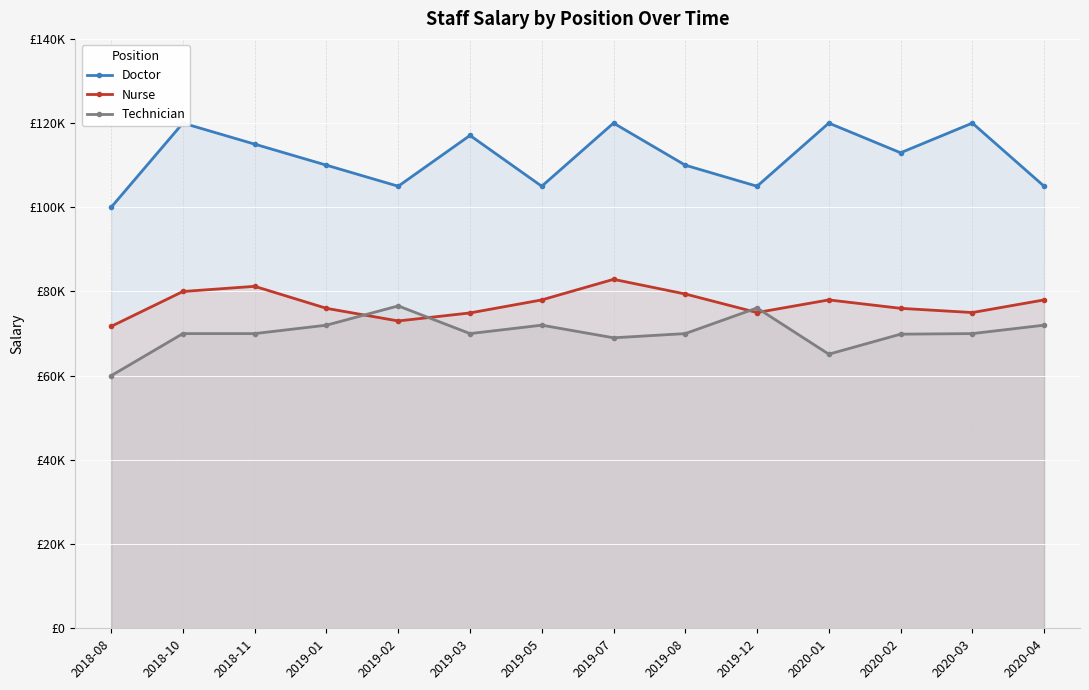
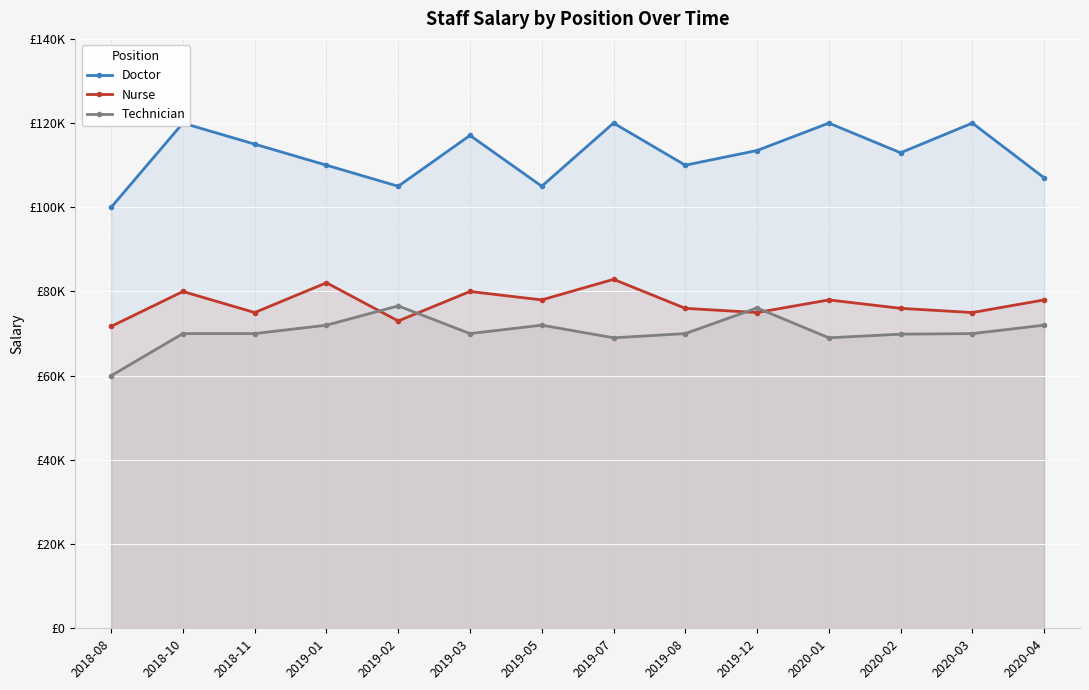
  {
    "Doctor": {
      "2018-08": "£100000",
      "2018-11": "£115000",
      "2019-01": "£110000",
      "2019-02": "£105000",
      "2019-03": "£117000",
      "2019-05": "£105000",
      "2019-07": "£120000",
      "2019-08": "£110000",
-     "2019-12": "£105000",
+     "2019-12": "£113000",
      "2020-01": "£120000",
      "2020-02": "£113000",
      "2020-03": "£120000",
-     "2020-04": "£105000"
+     "2020-04": "£107000"
    },
    "Nurse": {
      "2018-08": "£72000",
      "2018-10": "£80000",
-     "2018-11": "£81000",
-     "2019-01": "£76000",
+     "2018-11": "£75000",
+     "2019-01": "£82000",
      "2019-02": "£73000",
-     "2019-03": "£75000",
+     "2019-03": "£80000",
      "2019-05": "£78000",
      "2019-07": "£83000",
-     "2019-08": "£79000",
+     "2019-08": "£76000",
      "2019-12": "£75000",
      "2020-01": "£78000",
      "2020-02": "£76000",
      "2020-03": "£75000",
      "2020-04": "£78000"
    },
    "Technician": {
      "2018-08": "£60000",
      "2018-10": "£70000",
      "2018-11": "£70000",
      "2019-01": "£72000",
      "2019-02": "£77000",
      "2019-03": "£70000",
      "2019-05": "£72000",
      "2019-07": "£69000",
      "2019-08": "£70000",
      "2019-12": "£76000",
-     "2020-01": "£65000",
+     "2020-01": "£69000",
      "2020-02": "£70000",
      "2020-03": "£70000",
      "2020-04": "£72000"
    }
  }
